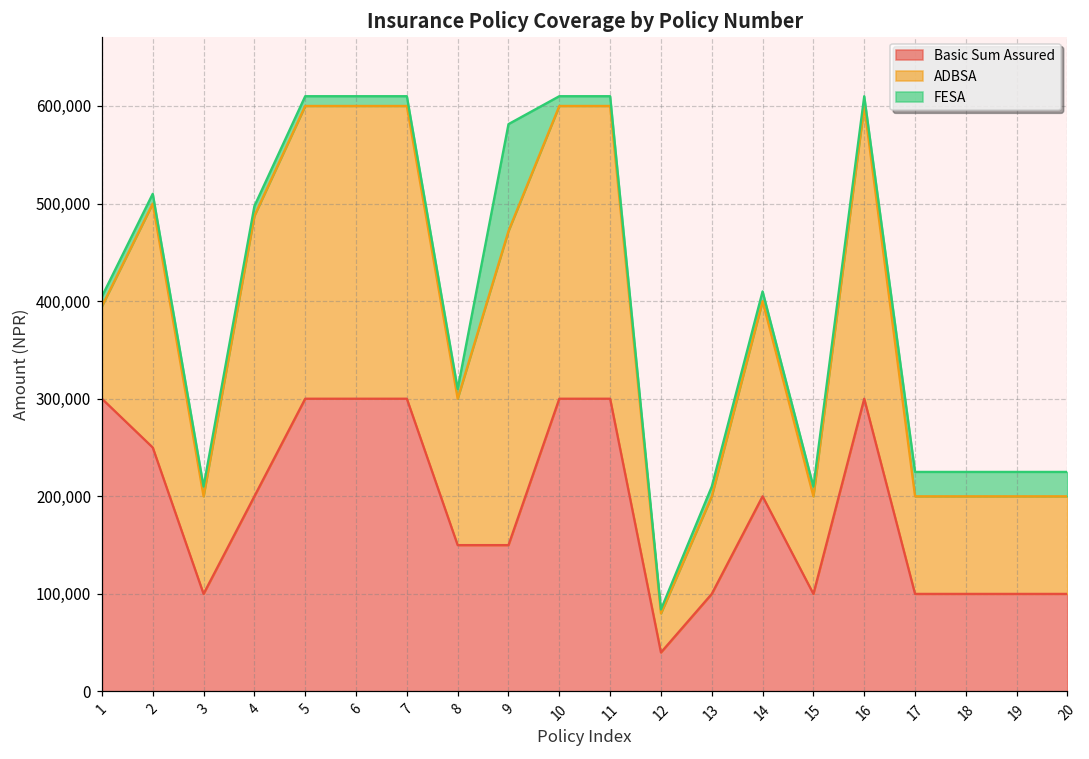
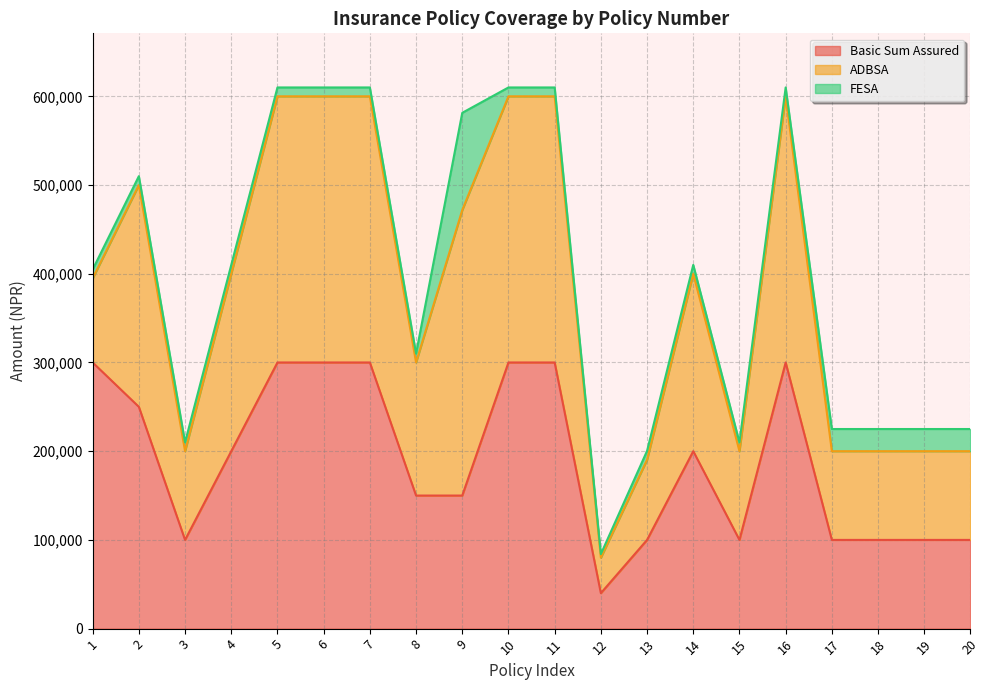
  {
    "Basic Sum Assured": {
      "1": "300,000",
      "2": "250,000",
      "3": "100,000",
      "4": "200,000",
      "5": "300,000",
      "6": "300,000",
      "7": "300,000",
      "8": "150,000",
      "9": "150,000",
      "10": "300,000",
      "11": "300,000",
      "12": "40,000",
      "13": "100,000",
      "14": "200,000",
      "15": "100,000",
      "16": "300,000",
      "17": "100,000",
      "18": "100,000",
      "19": "100,000",
      "20": "100,000"
    },
    "ADBSA": {
      "1": "90,000",
      "2": "250,000",
      "3": "100,000",
-     "4": "290,000",
+     "4": "200,000",
      "5": "300,000",
      "6": "300,000",
      "7": "300,000",
      "8": "150,000",
      "9": "320,000",
      "10": "300,000",
      "11": "300,000",
      "12": "40,000",
-     "13": "100,000",
+     "13": "90,000",
      "14": "200,000",
      "15": "100,000",
      "16": "300,000",
      "17": "100,000",
      "18": "100,000",
      "19": "100,000",
      "20": "100,000"
    },
    "FESA": {
      "1": "10,000",
      "2": "10,000",
      "3": "10,000",
      "4": "10,000",
      "5": "10,000",
      "6": "10,000",
      "7": "10,000",
      "8": "10,000",
      "9": "110,000",
      "10": "10,000",
      "11": "10,000",
      "12": "0",
      "13": "10,000",
      "14": "10,000",
      "15": "10,000",
      "16": "10,000",
      "17": "30,000",
      "18": "30,000",
      "19": "30,000",
      "20": "30,000"
    }
  }
